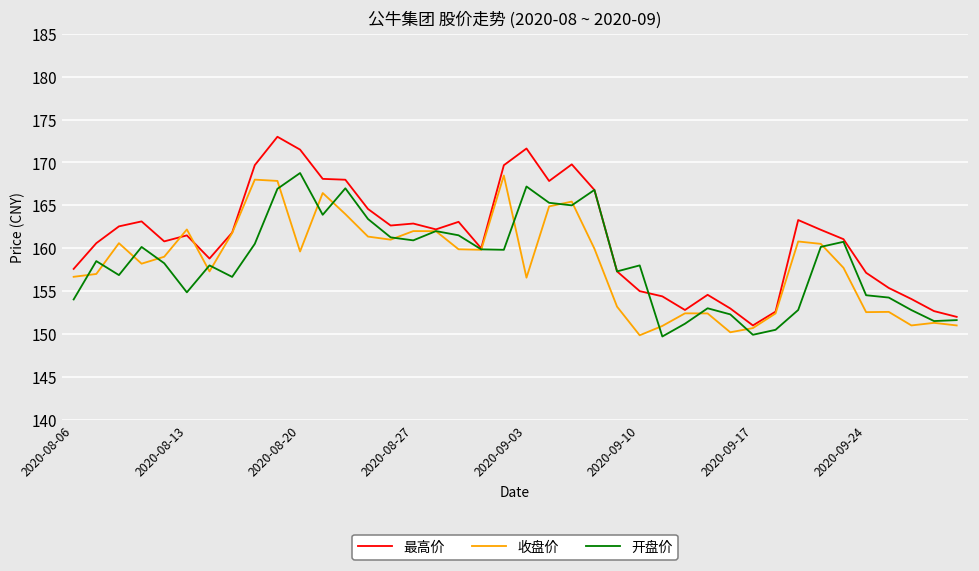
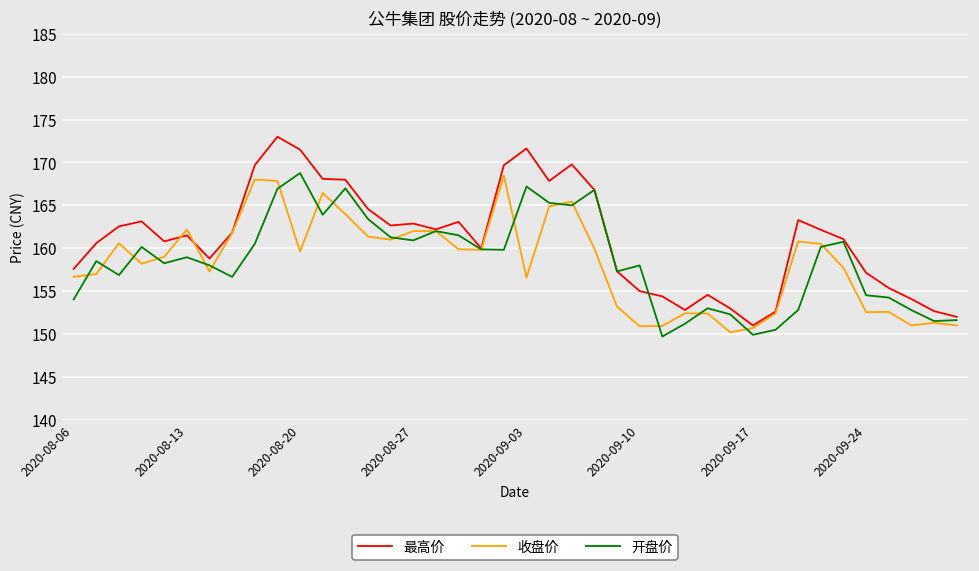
  {
    "最高价": {
      "2020-08-06": 158,
      "2020-08-13": 162,
      "2020-08-20": 172,
      "2020-08-27": 163,
      "2020-09-03": 172,
      "2020-09-10": 155,
      "2020-09-24": 157
    },
    "收盘价": {
      "2020-08-06": 157,
      "2020-08-13": 162,
      "2020-08-20": 160,
      "2020-08-27": 162,
      "2020-09-03": 157,
-     "2020-09-10": 150,
+     "2020-09-10": 151,
      "2020-09-24": 153
    },
    "开盘价": {
      "2020-08-06": 154,
-     "2020-08-13": 155,
+     "2020-08-13": 159,
      "2020-08-20": 169,
      "2020-08-27": 161,
      "2020-09-03": 167,
      "2020-09-10": 158,
      "2020-09-17": 150,
      "2020-09-24": 155
    }
  }
